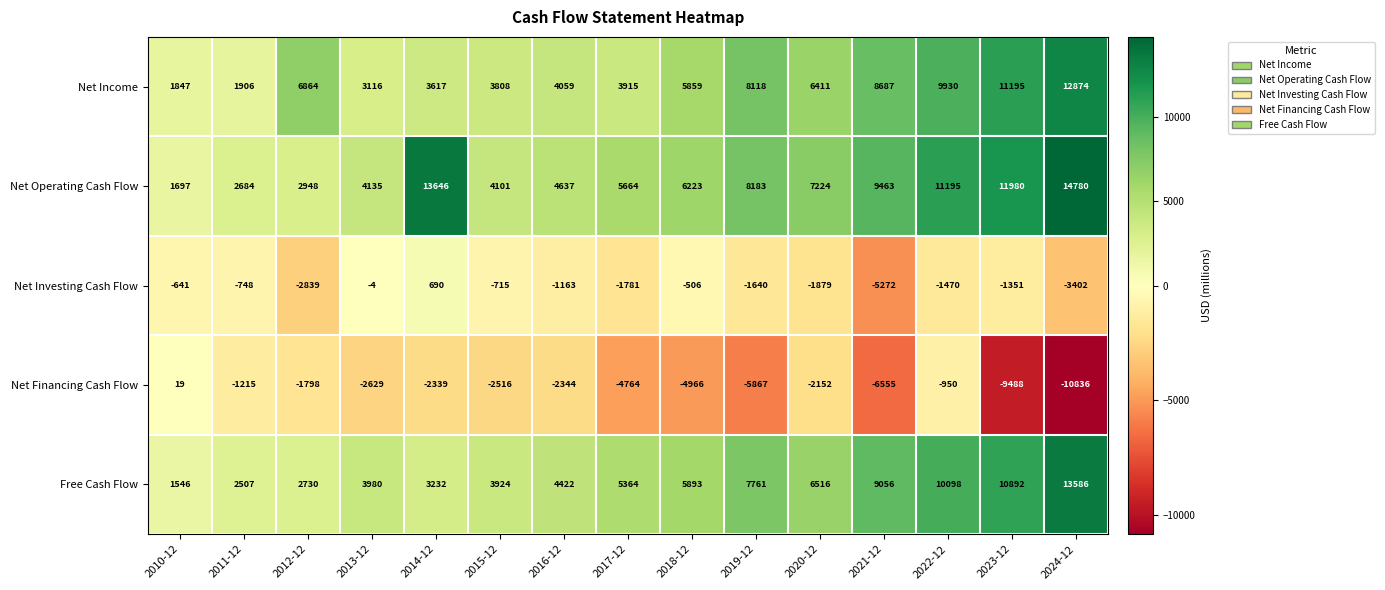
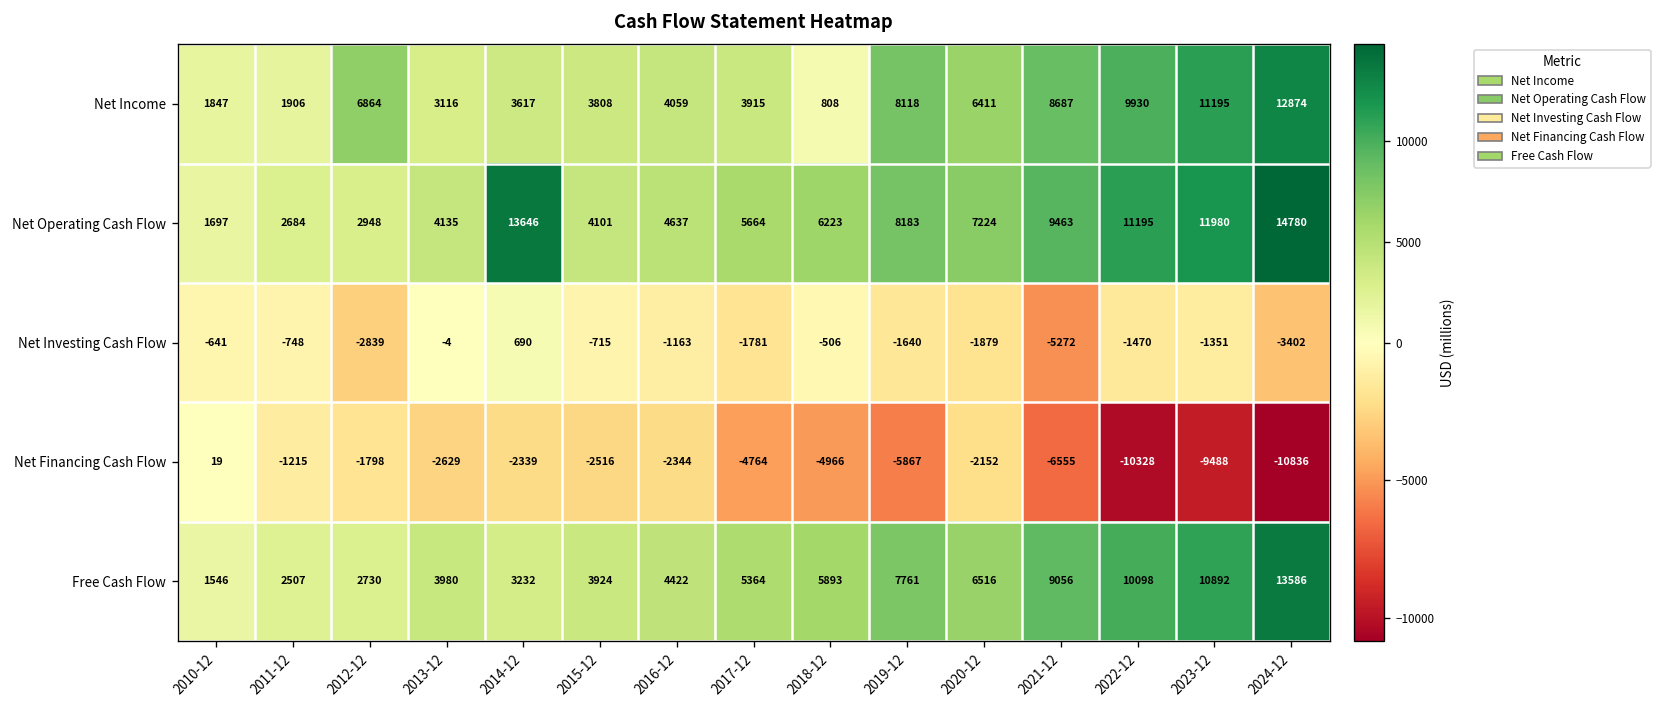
  {
    "Net Income": {
      "2010-12": 1847,
      "2011-12": 1906,
      "2012-12": 6864,
      "2013-12": 3116,
      "2014-12": 3617,
      "2015-12": 3808,
      "2016-12": 4059,
      "2017-12": 3915,
-     "2018-12": 5859,
+     "2018-12": 808,
      "2019-12": 8118,
      "2020-12": 6411,
      "2021-12": 8687,
      "2022-12": 9930,
      "2023-12": 11195,
      "2024-12": 12874
    },
    "Net Operating Cash Flow": {
      "2010-12": 1697,
      "2011-12": 2684,
      "2012-12": 2948,
      "2013-12": 4135,
      "2014-12": 13646,
      "2015-12": 4101,
      "2016-12": 4637,
      "2017-12": 5664,
      "2018-12": 6223,
      "2019-12": 8183,
      "2020-12": 7224,
      "2021-12": 9463,
      "2022-12": 11195,
      "2023-12": 11980,
      "2024-12": 14780
    },
    "Net Investing Cash Flow": {
      "2010-12": -641,
      "2011-12": -748,
      "2012-12": -2839,
      "2013-12": -4,
      "2014-12": 690,
      "2015-12": -715,
      "2016-12": -1163,
      "2017-12": -1781,
      "2018-12": -506,
      "2019-12": -1640,
      "2020-12": -1879,
      "2021-12": -5272,
      "2022-12": -1470,
      "2023-12": -1351,
      "2024-12": -3402
    },
    "Net Financing Cash Flow": {
      "2010-12": 19,
      "2011-12": -1215,
      "2012-12": -1798,
      "2013-12": -2629,
      "2014-12": -2339,
      "2015-12": -2516,
      "2016-12": -2344,
      "2017-12": -4764,
      "2018-12": -4966,
      "2019-12": -5867,
      "2020-12": -2152,
      "2021-12": -6555,
-     "2022-12": -950,
+     "2022-12": -10328,
      "2023-12": -9488,
      "2024-12": -10836
    },
    "Free Cash Flow": {
      "2010-12": 1546,
      "2011-12": 2507,
      "2012-12": 2730,
      "2013-12": 3980,
      "2014-12": 3232,
      "2015-12": 3924,
      "2016-12": 4422,
      "2017-12": 5364,
      "2018-12": 5893,
      "2019-12": 7761,
      "2020-12": 6516,
      "2021-12": 9056,
      "2022-12": 10098,
      "2023-12": 10892,
      "2024-12": 13586
    }
  }
